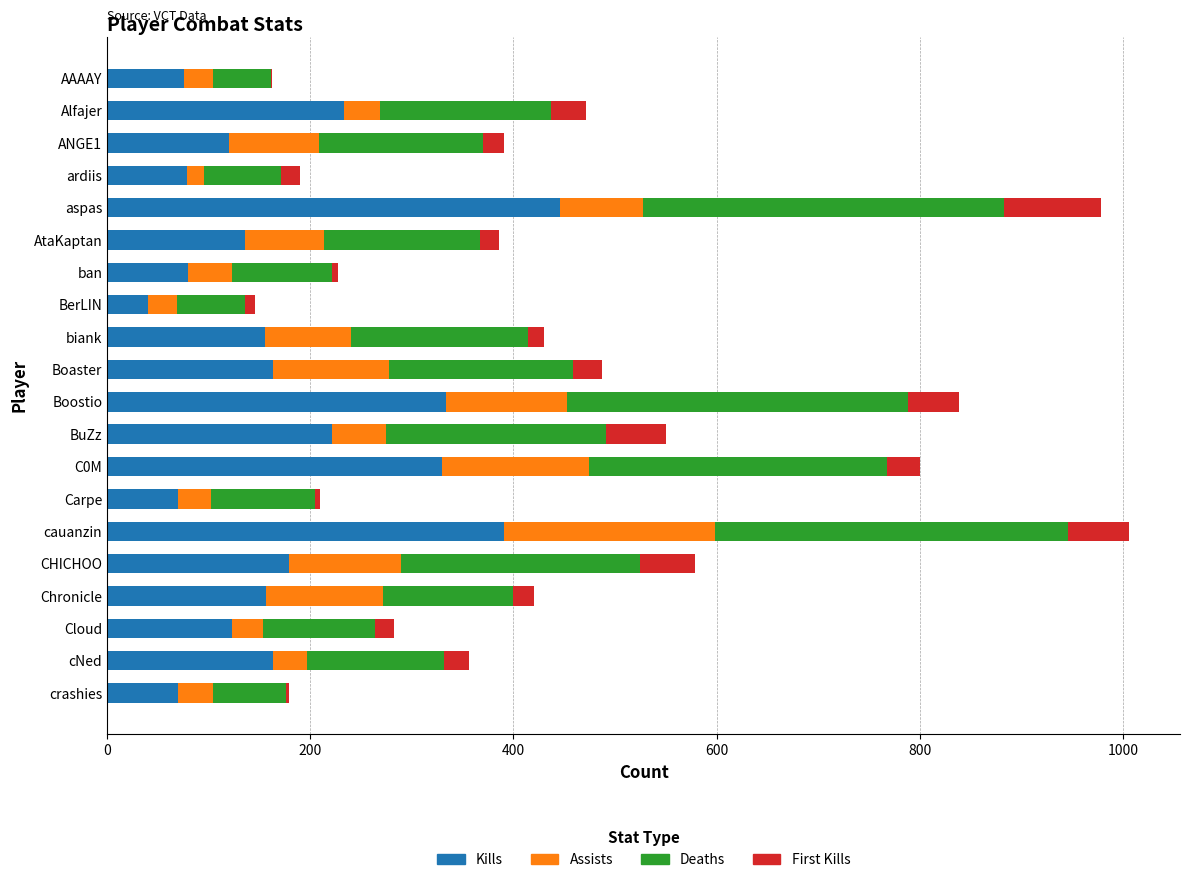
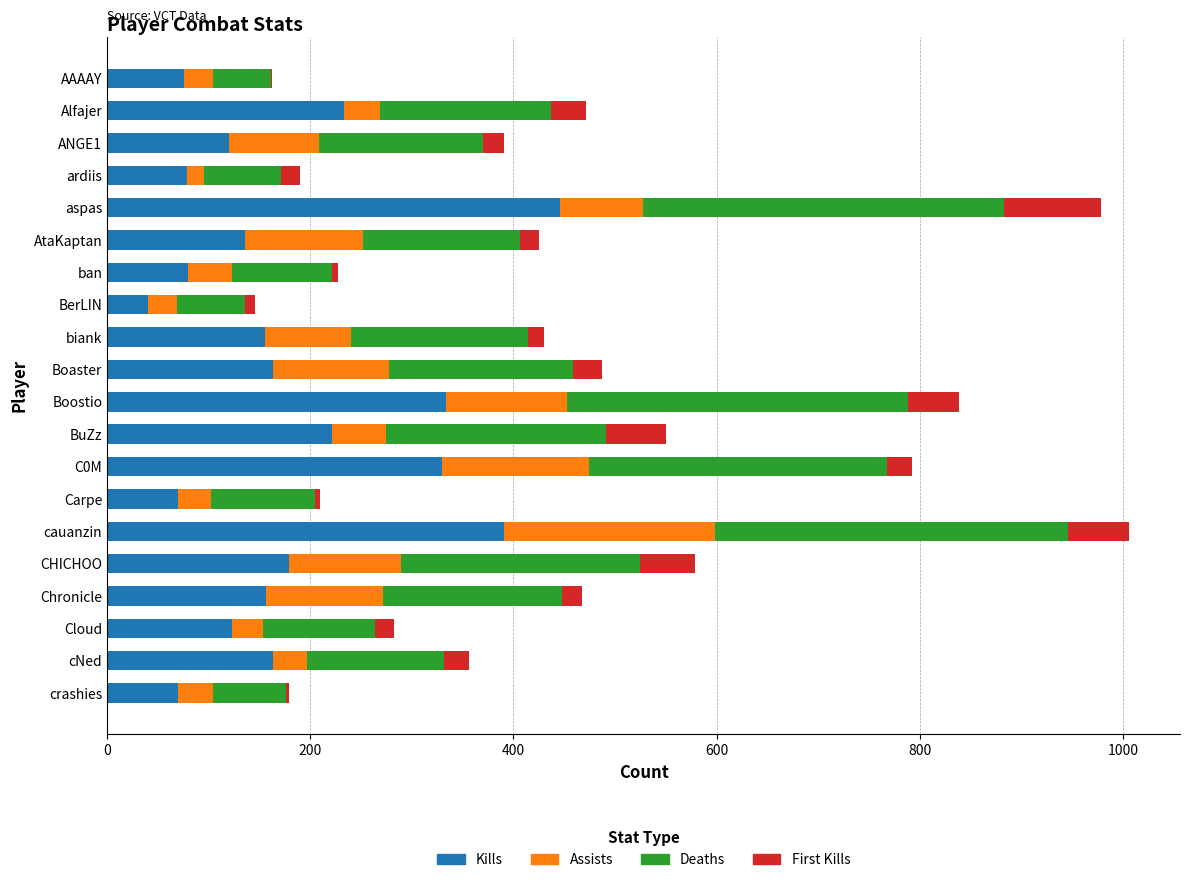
  {
    "Kills": {
      "AAAAY": 76,
      "Alfajer": 233,
      "ANGE1": 120,
      "ardiis": 79,
      "aspas": 446,
      "AtaKaptan": 136,
      "ban": 80,
      "BerLIN": 40,
      "biank": 155,
      "Boaster": 163,
      "Boostio": 334,
      "BuZz": 221,
      "C0M": 330,
      "Carpe": 70,
      "cauanzin": 391,
      "CHICHOO": 179,
      "Chronicle": 156,
      "Cloud": 123,
      "cNed": 163,
      "crashies": 70
    },
    "Assists": {
      "AAAAY": 28,
      "Alfajer": 36,
      "ANGE1": 89,
      "ardiis": 16,
      "aspas": 82,
-     "AtaKaptan": 77,
+     "AtaKaptan": 116,
      "ban": 43,
      "BerLIN": 29,
      "biank": 85,
      "Boaster": 114,
      "Boostio": 119,
      "BuZz": 54,
      "C0M": 144,
      "Carpe": 32,
      "cauanzin": 207,
      "CHICHOO": 110,
      "Chronicle": 116,
      "Cloud": 30,
      "cNed": 34,
      "crashies": 34
    },
    "Deaths": {
      "AAAAY": 57,
      "Alfajer": 168,
      "ANGE1": 161,
      "ardiis": 76,
      "aspas": 355,
      "AtaKaptan": 154,
      "ban": 98,
      "BerLIN": 67,
      "biank": 174,
      "Boaster": 182,
      "Boostio": 335,
      "BuZz": 216,
      "C0M": 294,
      "Carpe": 103,
      "cauanzin": 348,
      "CHICHOO": 236,
-     "Chronicle": 128,
+     "Chronicle": 176,
      "Cloud": 111,
      "cNed": 135,
      "crashies": 72
    },
    "First Kills": {
      "Alfajer": 34,
      "ANGE1": 21,
      "ardiis": 19,
      "aspas": 96,
      "AtaKaptan": 19,
      "ban": 6,
      "BerLIN": 10,
      "biank": 16,
      "Boaster": 28,
      "Boostio": 51,
      "BuZz": 59,
-     "C0M": 32,
+     "C0M": 24,
      "Carpe": 5,
      "cauanzin": 60,
      "CHICHOO": 54,
      "Chronicle": 20,
      "Cloud": 18,
      "cNed": 24,
      "crashies": 3
    }
  }
